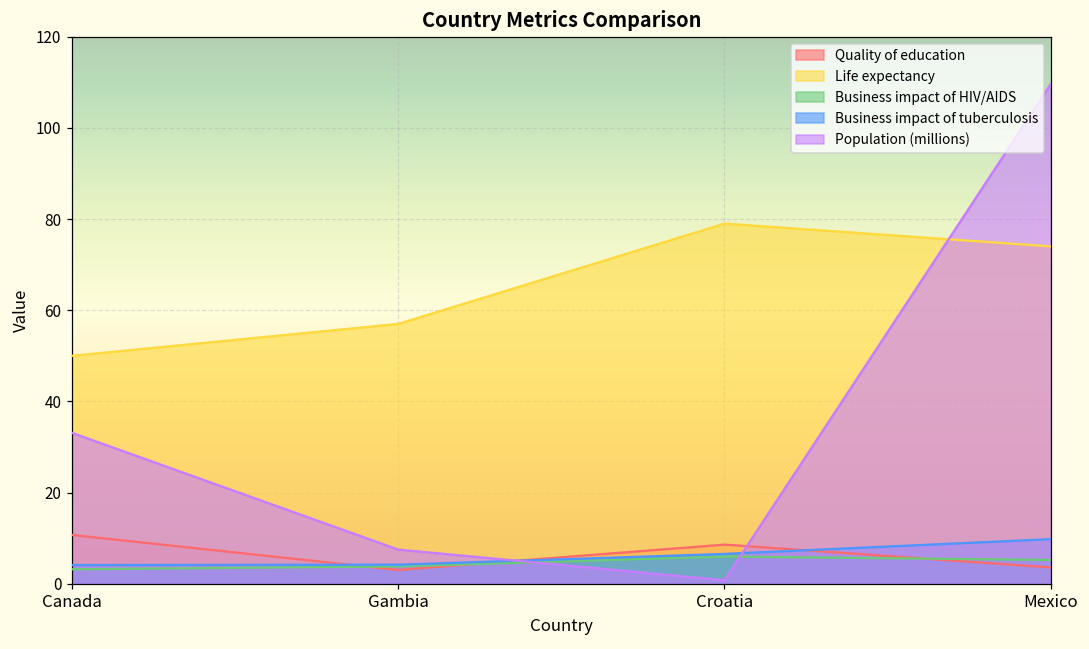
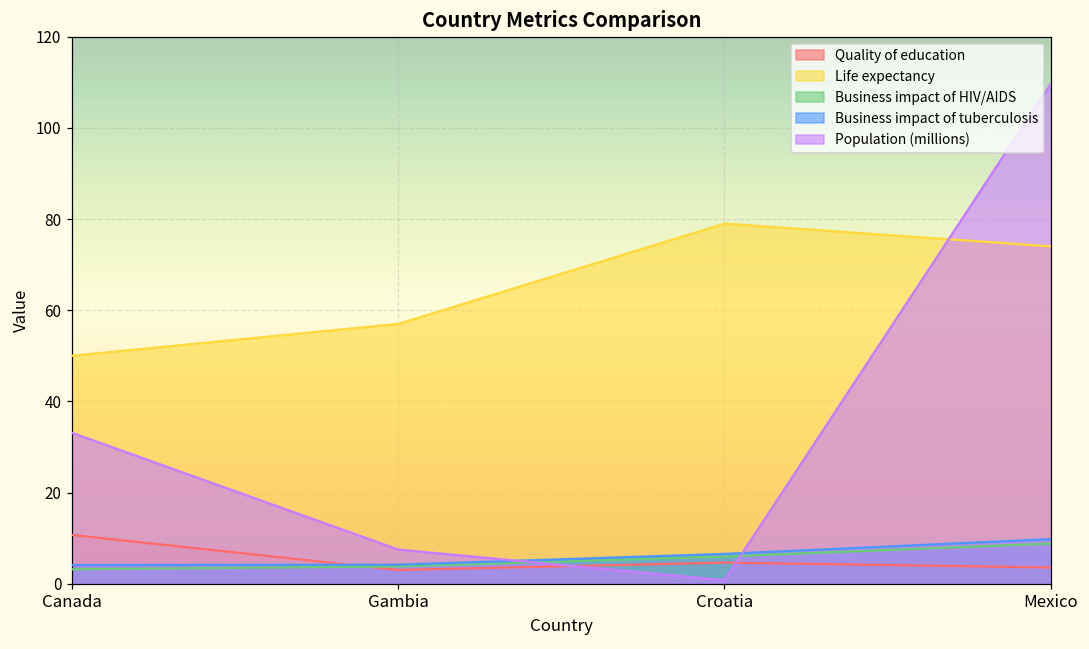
  {
    "Quality of education": {
      "Canada": 11,
      "Gambia": 3,
-     "Croatia": 9,
+     "Croatia": 5,
      "Mexico": 4
    },
    "Life expectancy": {
      "Canada": 50,
      "Gambia": 57,
      "Croatia": 79,
      "Mexico": 74
    },
    "Business impact of HIV/AIDS": {
      "Canada": 3,
-     "Mexico": 5
+     "Mexico": 9
    },
    "Business impact of tuberculosis": {
      "Canada": 4,
      "Mexico": 10
    },
    "Population (millions)": {
      "Canada": 33,
      "Gambia": 8,
      "Croatia": 1,
      "Mexico": 110
    }
  }
